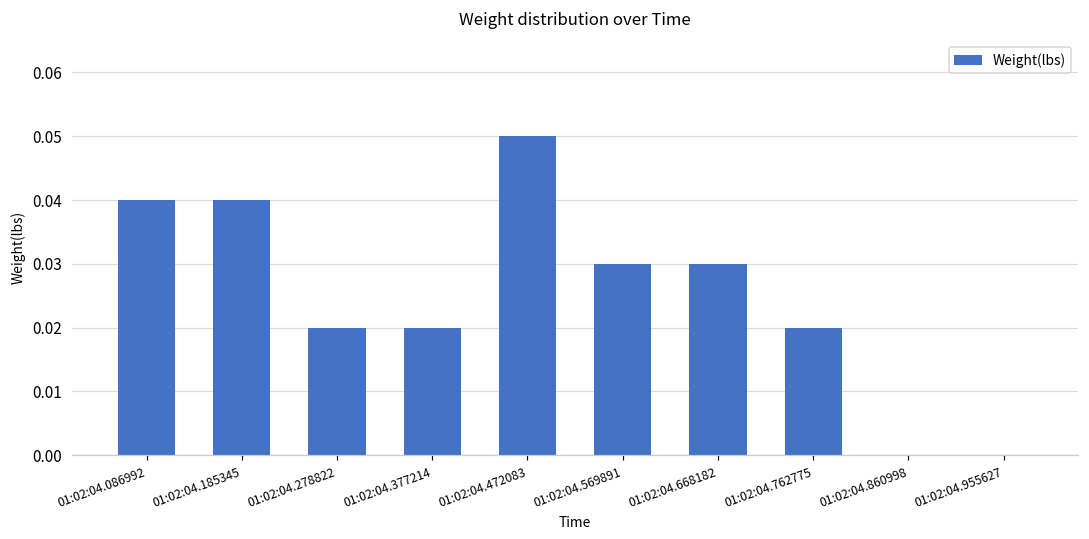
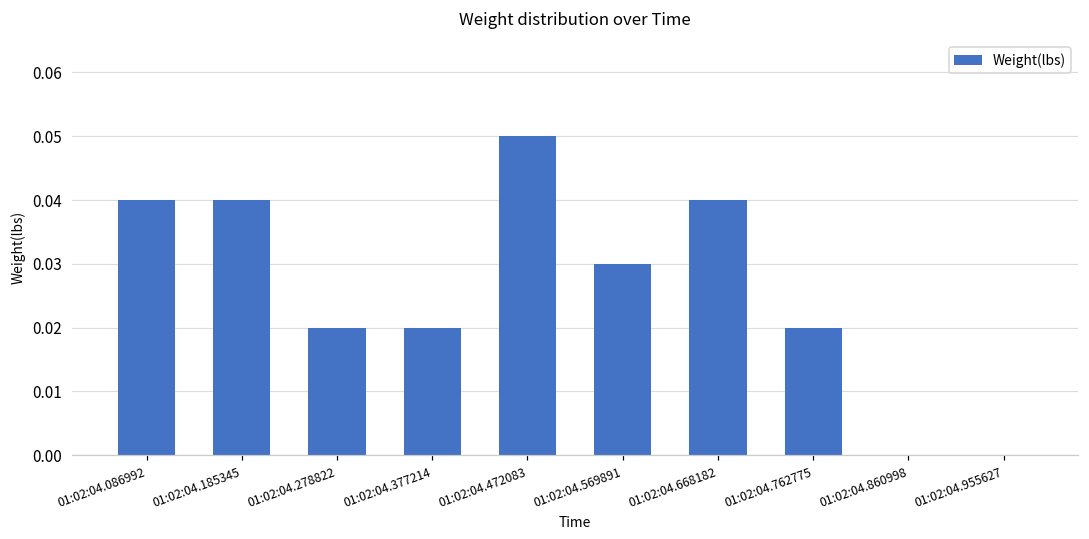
  {
    "01:02:04.086992": 0.04,
    "01:02:04.185345": 0.04,
    "01:02:04.278822": 0.02,
    "01:02:04.377214": 0.02,
    "01:02:04.472083": 0.05,
    "01:02:04.569891": 0.03,
-   "01:02:04.668182": 0.03,
+   "01:02:04.668182": 0.04,
    "01:02:04.762775": 0.02,
    "01:02:04.860998": 0.00,
    "01:02:04.955627": 0.00
  }
